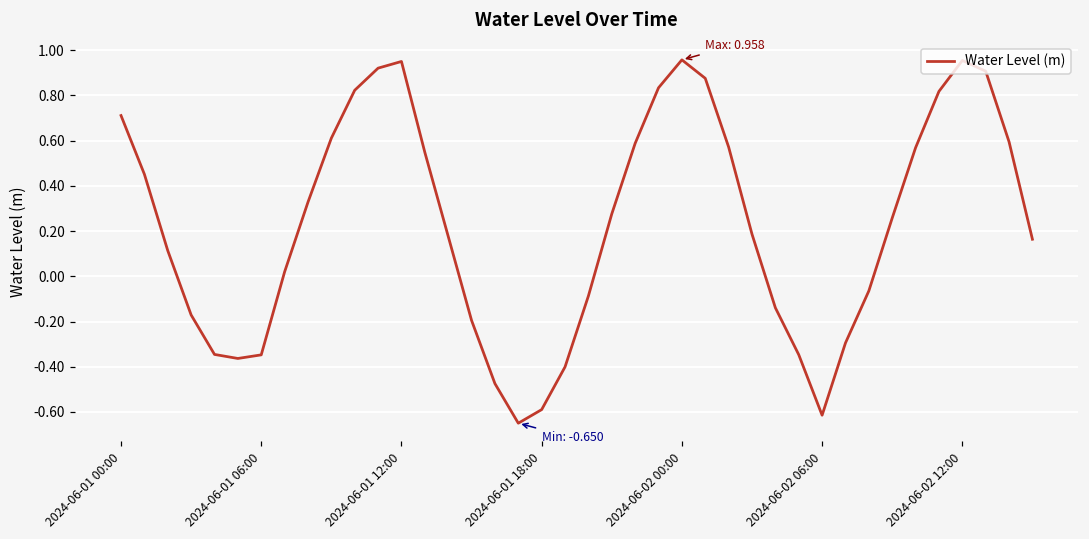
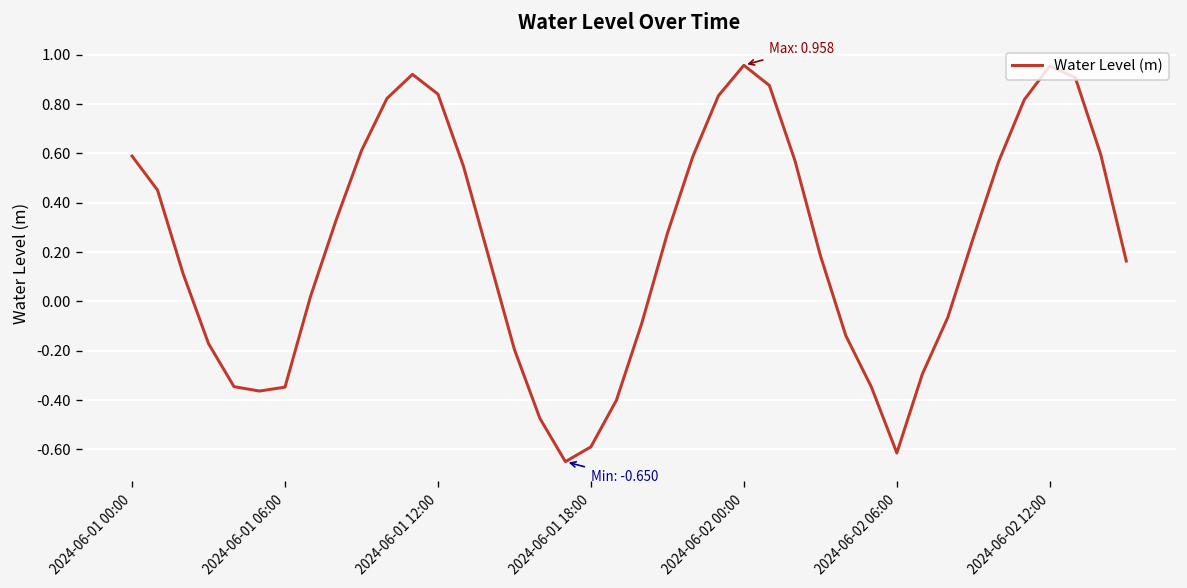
  {
-   "2024-06-01 00:00": 0.71,
+   "2024-06-01 00:00": 0.59,
    "2024-06-01 06:00": -0.35,
-   "2024-06-01 12:00": 0.95,
+   "2024-06-01 12:00": 0.84,
    "2024-06-01 18:00": -0.59,
    "2024-06-02 06:00": -0.61
  }
